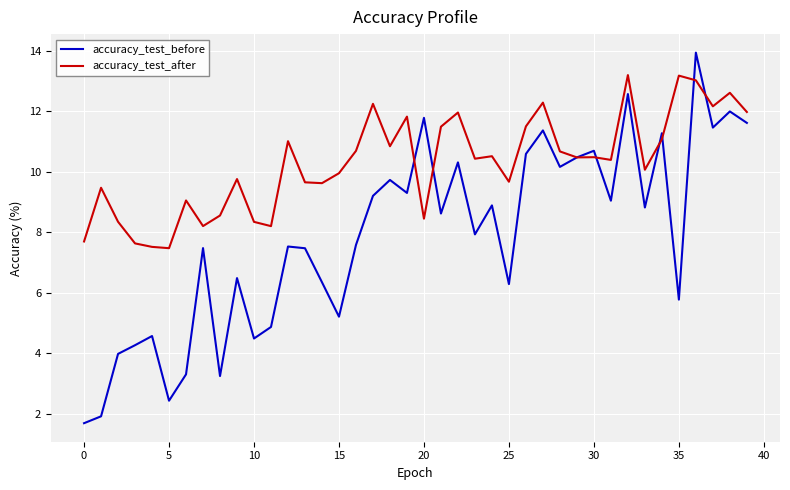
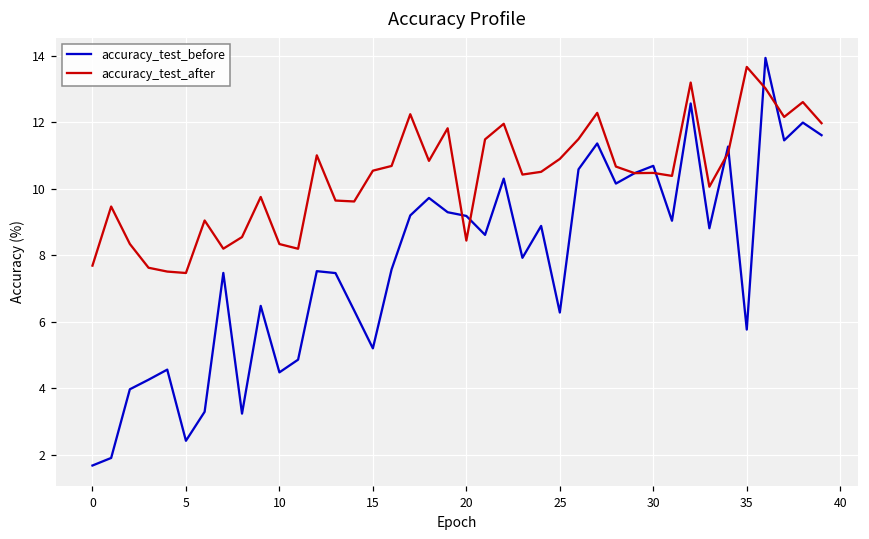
  {
    "accuracy_test_before": {
      "0": 1.7,
      "5": 2.4,
      "10": 4.5,
      "15": 5.2,
-     "20": 11.8,
+     "20": 9.2,
      "25": 6.3,
      "30": 10.7,
      "35": 5.8
    },
    "accuracy_test_after": {
      "0": 7.7,
      "5": 7.5,
      "10": 8.3,
-     "15": 9.9,
+     "15": 10.5,
      "20": 8.4,
-     "25": 9.7,
+     "25": 10.9,
      "30": 10.5,
-     "35": 13.2
+     "35": 13.7
    }
  }
